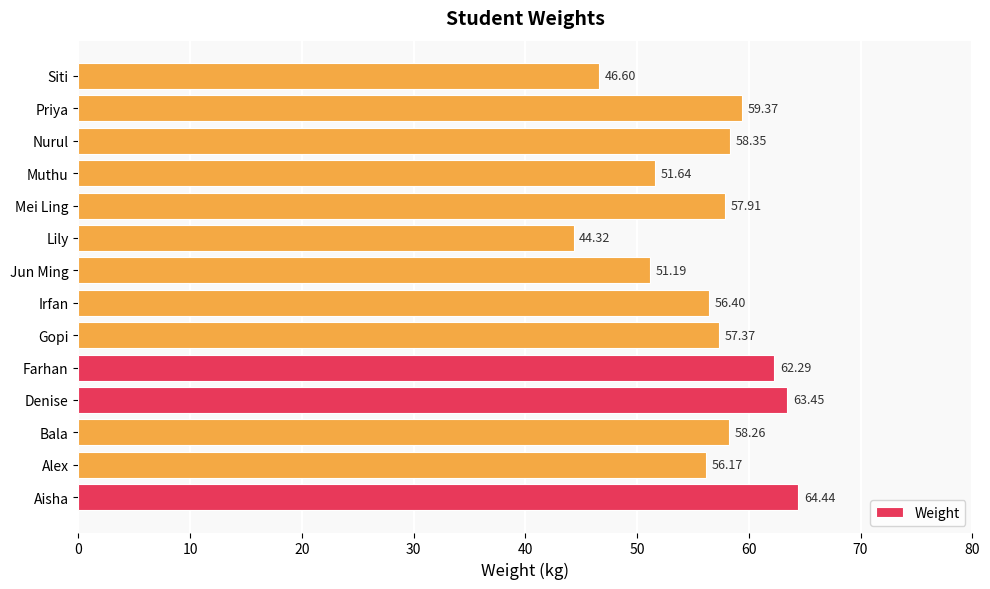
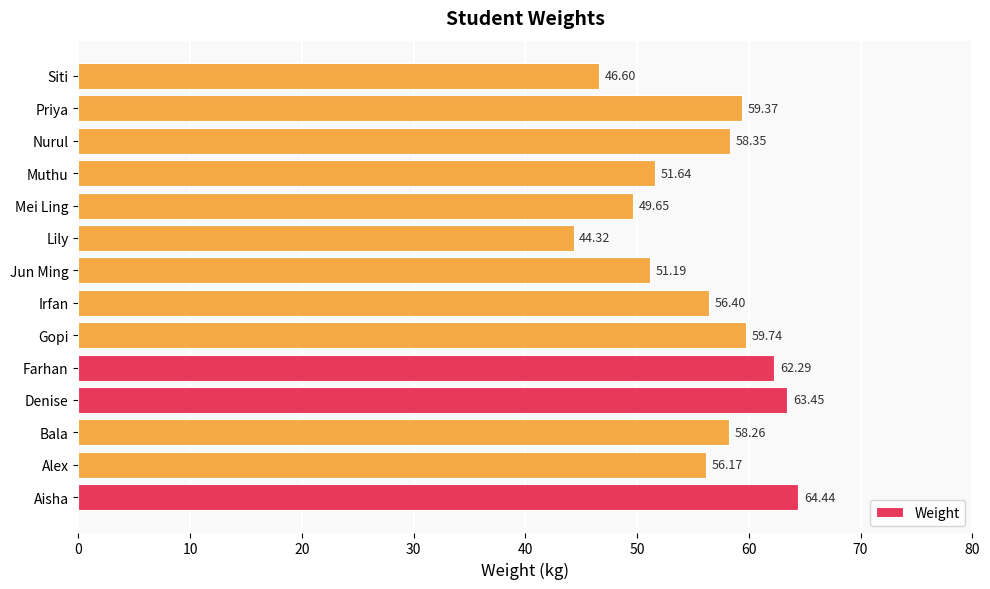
  {
    "Siti": 46.60,
    "Priya": 59.37,
    "Nurul": 58.35,
    "Muthu": 51.64,
-   "Mei Ling": 57.91,
+   "Mei Ling": 49.65,
    "Lily": 44.32,
    "Jun Ming": 51.19,
    "Irfan": 56.40,
-   "Gopi": 57.37,
+   "Gopi": 59.74,
    "Farhan": 62.29,
    "Denise": 63.45,
    "Bala": 58.26,
    "Alex": 56.17,
    "Aisha": 64.44
  }
